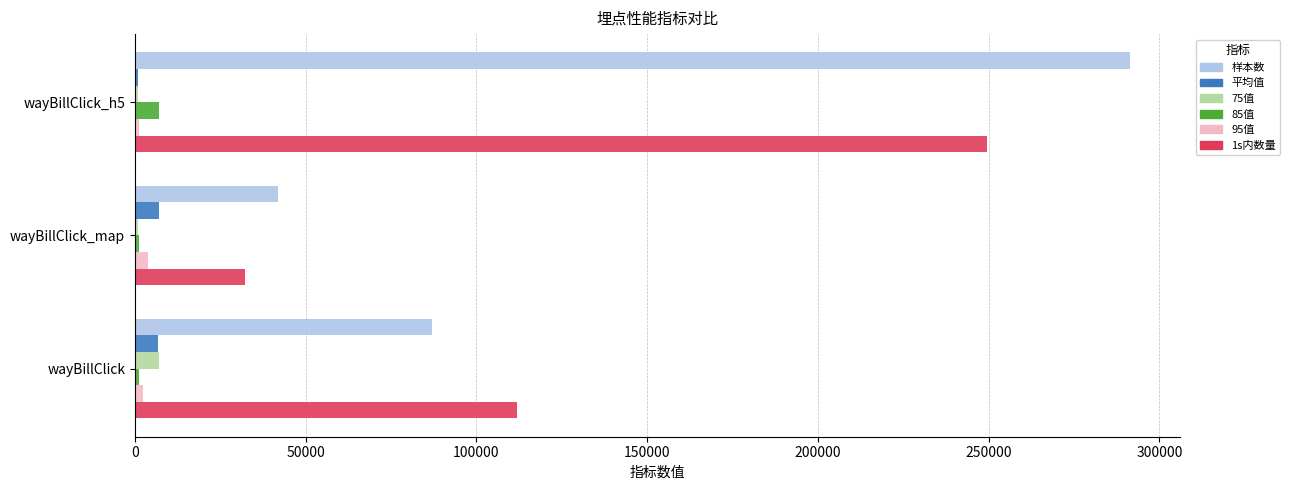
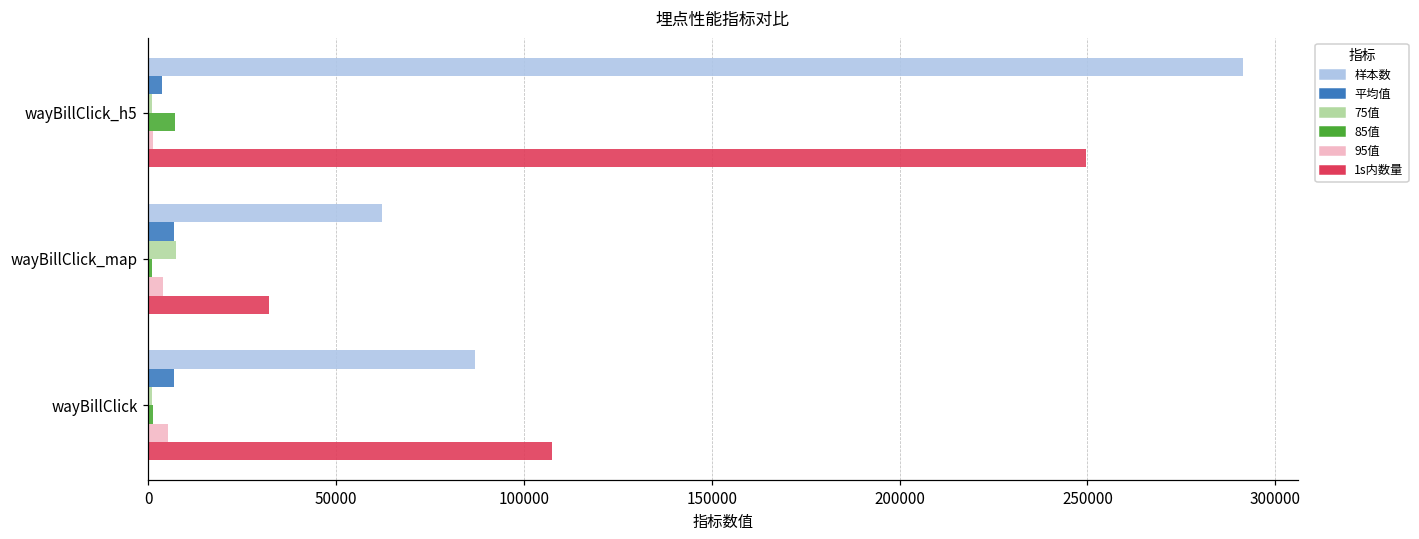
  {
    "样本数": {
      "wayBillClick_h5": 291000,
-     "wayBillClick_map": 42000,
+     "wayBillClick_map": 62000,
      "wayBillClick": 87000
    },
    "平均值": {
-     "wayBillClick_h5": 1000,
+     "wayBillClick_h5": 4000,
      "wayBillClick_map": 7000,
      "wayBillClick": 7000
    },
    "75值": {
      "wayBillClick_h5": 1000,
-     "wayBillClick_map": 1000,
-     "wayBillClick": 7000
+     "wayBillClick_map": 7000,
+     "wayBillClick": 1000
    },
    "85值": {
      "wayBillClick_h5": 7000,
      "wayBillClick_map": 1000,
      "wayBillClick": 1000
    },
    "95值": {
      "wayBillClick_h5": 1000,
      "wayBillClick_map": 4000,
-     "wayBillClick": 2000
+     "wayBillClick": 5000
    },
    "1s内数量": {
      "wayBillClick_h5": 250000,
      "wayBillClick_map": 32000,
-     "wayBillClick": 112000
+     "wayBillClick": 107000
    }
  }
